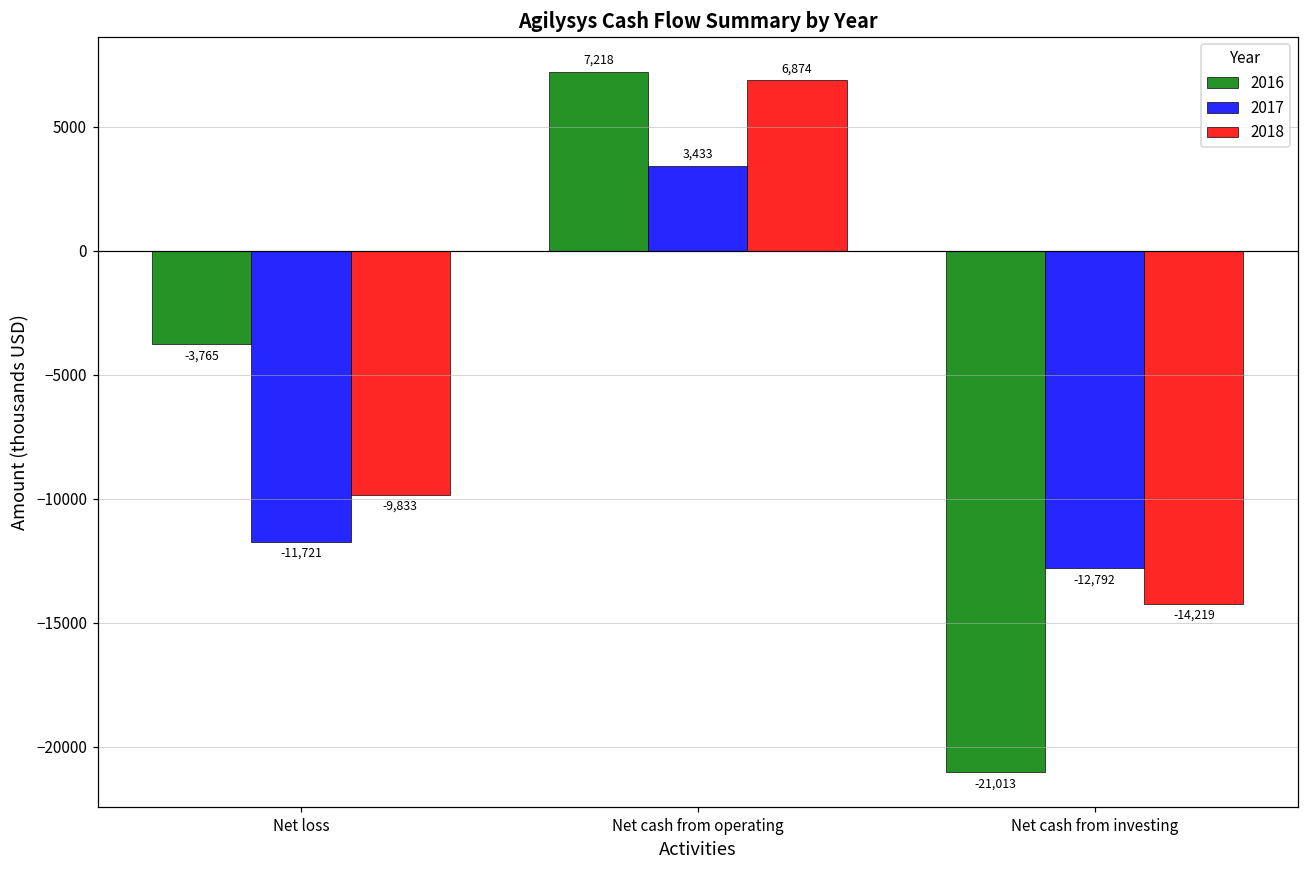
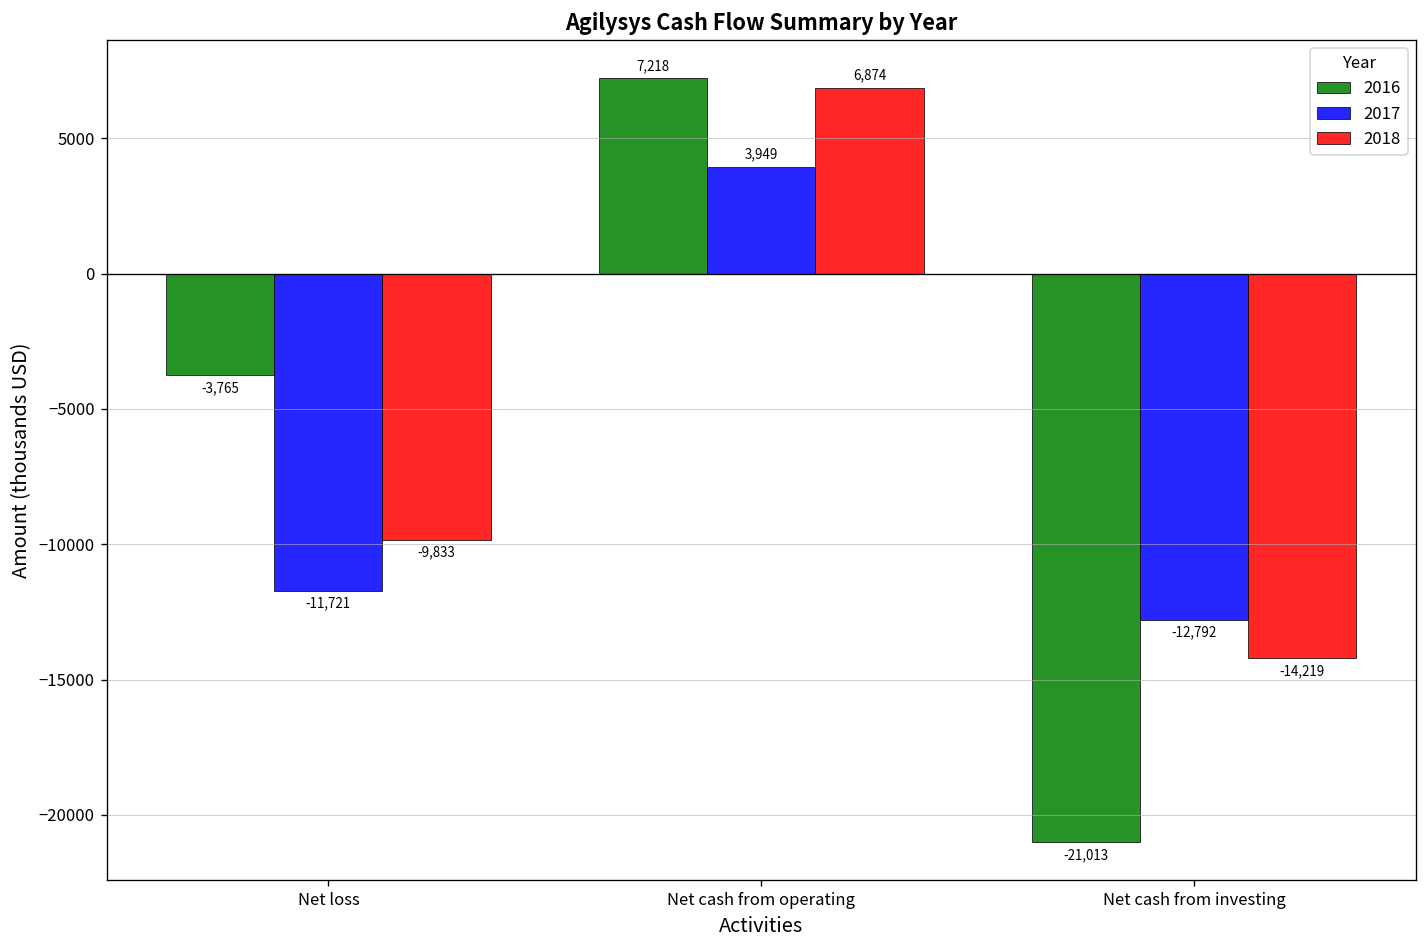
  {
    "2016": {
      "Net loss": "-3,765",
      "Net cash from operating": "7,218",
      "Net cash from investing": "-21,013"
    },
    "2017": {
      "Net loss": "-11,721",
-     "Net cash from operating": "3,433",
+     "Net cash from operating": "3,949",
      "Net cash from investing": "-12,792"
    },
    "2018": {
      "Net loss": "-9,833",
      "Net cash from operating": "6,874",
      "Net cash from investing": "-14,219"
    }
  }
